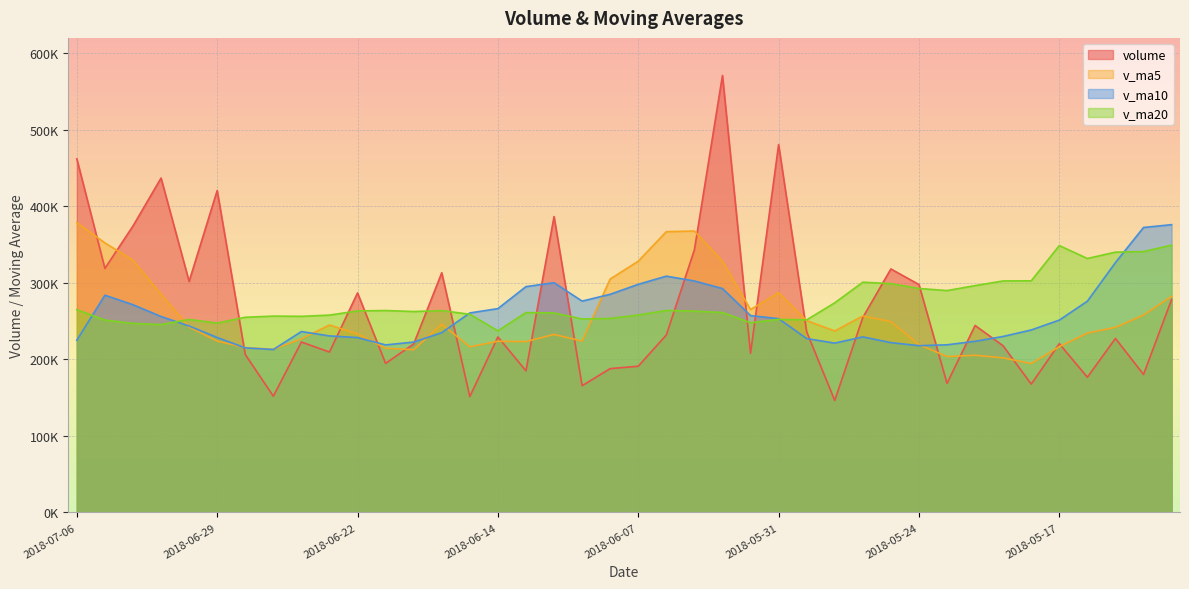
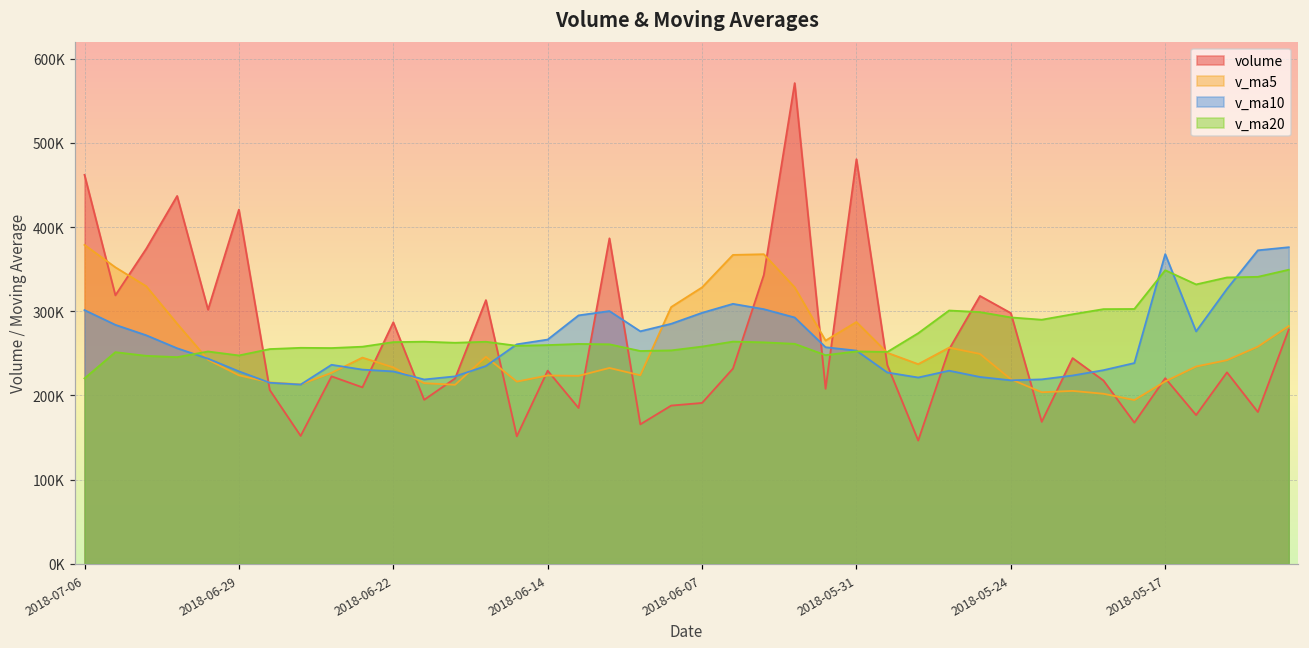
  {
    "volume": {
      "2018-07-06": 460000,
      "2018-06-29": 420000,
      "2018-06-22": 290000,
      "2018-06-14": 230000,
      "2018-06-07": 190000,
      "2018-05-31": 480000,
      "2018-05-24": 300000,
      "2018-05-17": 220000
    },
    "v_ma5": {
      "2018-07-06": 380000,
      "2018-06-29": 220000,
      "2018-06-22": 230000,
      "2018-06-14": 220000,
      "2018-06-07": 330000,
      "2018-05-31": 290000,
      "2018-05-17": 220000
    },
    "v_ma10": {
-     "2018-07-06": 230000,
+     "2018-07-06": 300000,
      "2018-06-29": 230000,
      "2018-06-22": 230000,
      "2018-06-14": 270000,
      "2018-06-07": 300000,
-     "2018-05-17": 250000
+     "2018-05-17": 370000
    },
    "v_ma20": {
-     "2018-07-06": 260000,
+     "2018-07-06": 220000,
      "2018-06-29": 250000,
      "2018-06-22": 260000,
-     "2018-06-14": 240000,
+     "2018-06-14": 260000,
      "2018-06-07": 260000,
      "2018-05-24": 290000,
      "2018-05-17": 350000
    }
  }
